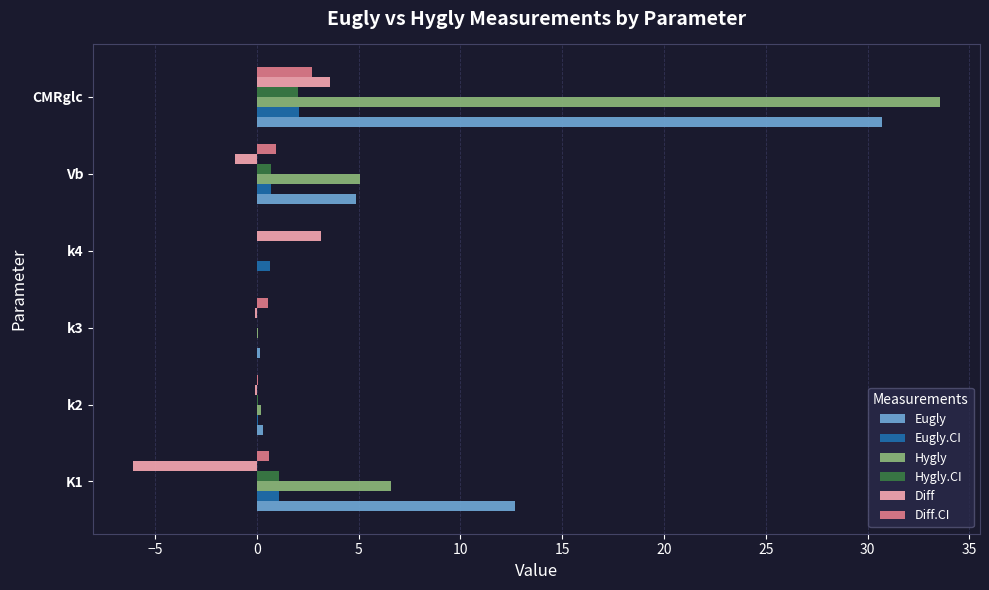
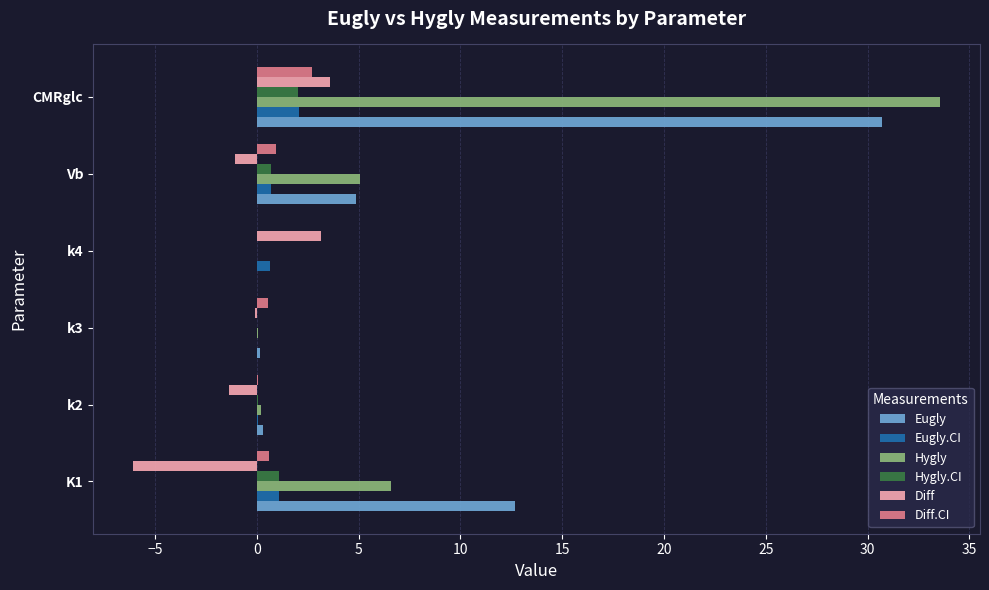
  {
    "Eugly": {
      "CMRglc": 30.7,
      "Vb": 4.9,
      "k3": 0.2,
      "k2": 0.3,
      "K1": 12.7
    },
    "Eugly.CI": {
      "CMRglc": 2.1,
      "Vb": 0.7,
      "k4": 0.6,
      "K1": 1.1
    },
    "Hygly": {
      "CMRglc": 33.5,
      "Vb": 5.1,
      "k2": 0.2,
      "K1": 6.6
    },
    "Hygly.CI": {
      "CMRglc": 2.0,
      "Vb": 0.7,
      "K1": 1.1
    },
    "Diff": {
      "CMRglc": 3.6,
      "Vb": -1.1,
      "k4": 3.1,
-     "k2": -0.1,
+     "k2": -1.4,
      "K1": -6.1
    },
    "Diff.CI": {
      "CMRglc": 2.7,
      "Vb": 1.0,
      "k3": 0.5,
      "K1": 0.6
    }
  }
